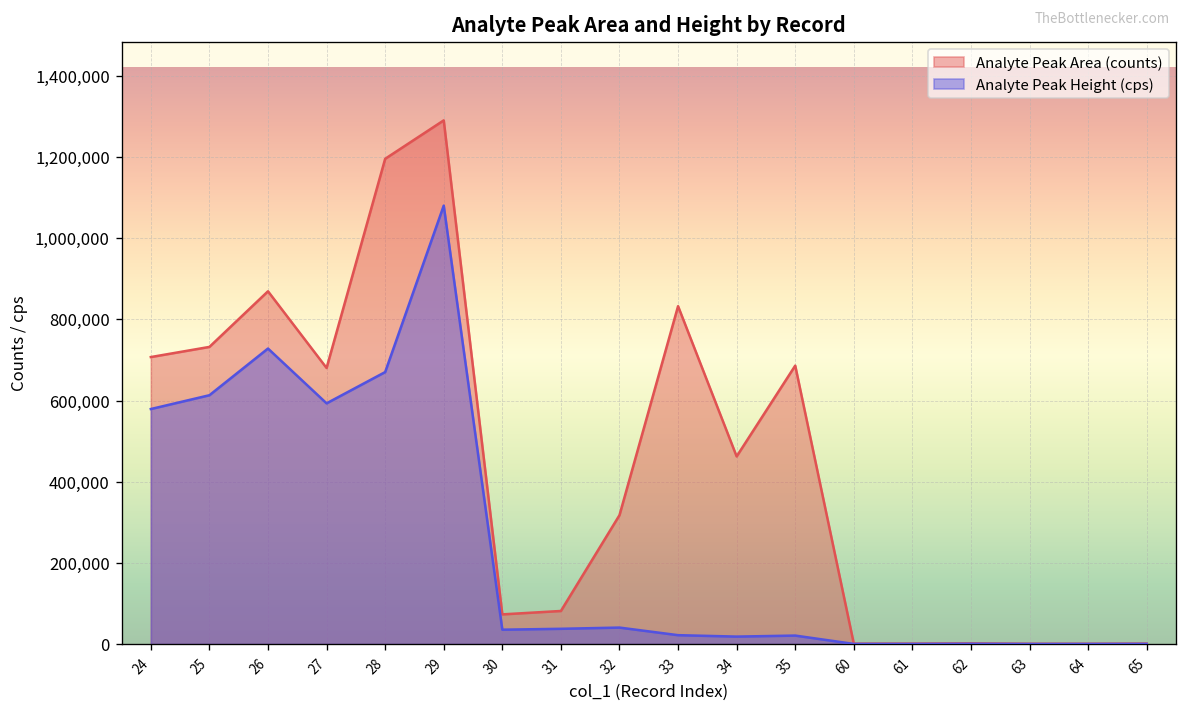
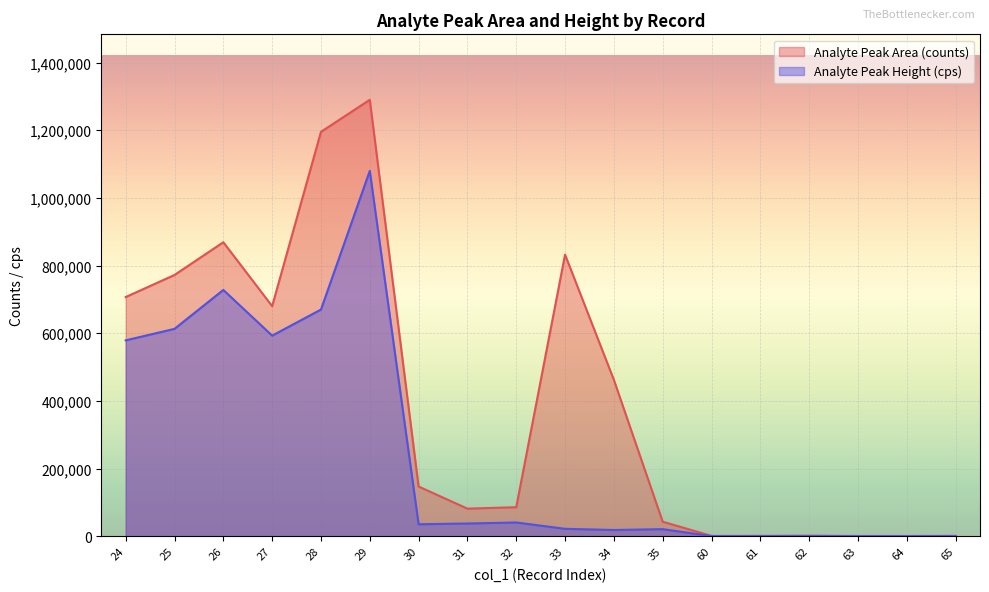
  {
    "Analyte Peak Area (counts)": {
      "24": "710,000",
-     "25": "730,000",
+     "25": "770,000",
      "26": "870,000",
      "27": "680,000",
      "28": "1,200,000",
      "29": "1,290,000",
-     "30": "70,000",
+     "30": "150,000",
      "31": "80,000",
-     "32": "320,000",
+     "32": "90,000",
      "33": "830,000",
      "34": "460,000",
-     "35": "690,000"
+     "35": "40,000"
    },
    "Analyte Peak Height (cps)": {
      "24": "580,000",
      "25": "610,000",
      "26": "730,000",
      "27": "590,000",
      "28": "670,000",
      "29": "1,080,000",
      "30": "40,000",
      "31": "40,000",
      "32": "40,000",
      "33": "20,000",
      "34": "20,000",
      "35": "20,000"
    }
  }
